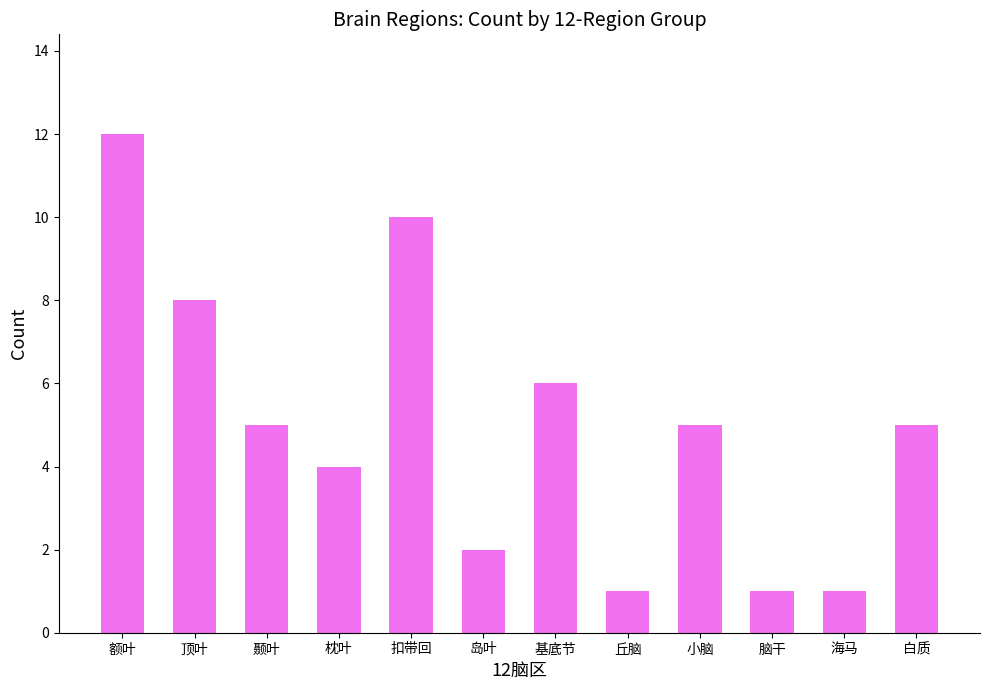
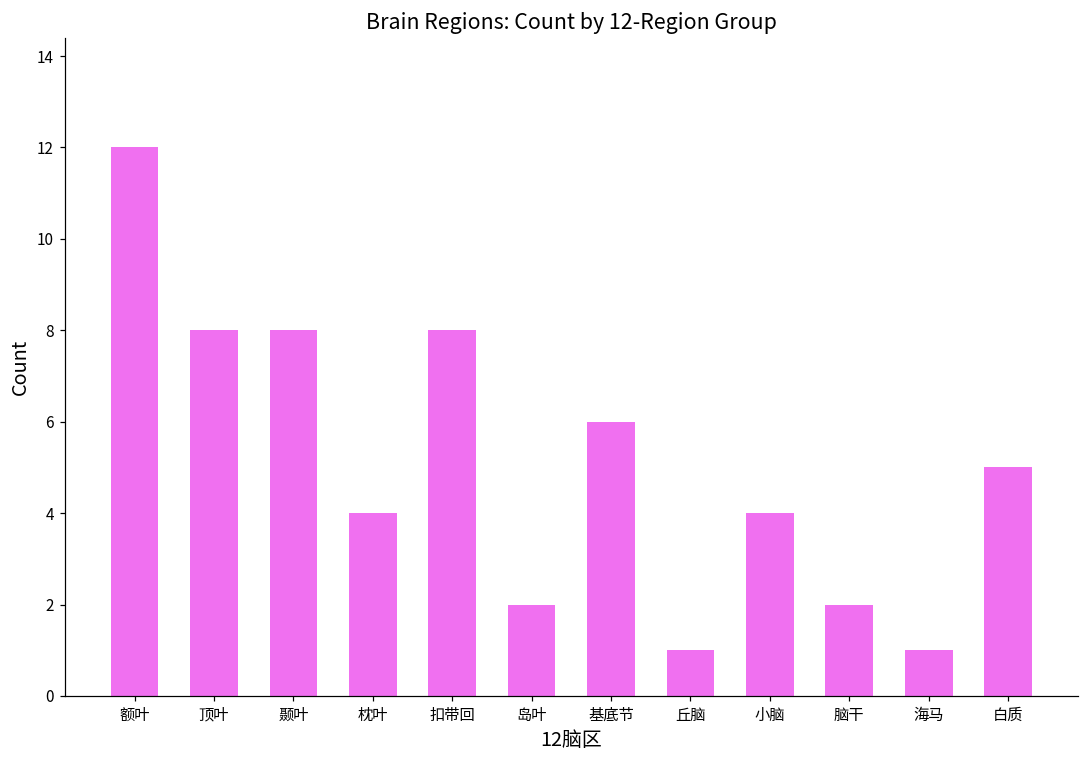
  {
    "额叶": 12,
    "顶叶": 8,
-   "颞叶": 5,
+   "颞叶": 8,
    "枕叶": 4,
-   "扣带回": 10,
+   "扣带回": 8,
    "岛叶": 2,
    "基底节": 6,
    "丘脑": 1,
-   "小脑": 5,
-   "脑干": 1,
+   "小脑": 4,
+   "脑干": 2,
    "海马": 1,
    "白质": 5
  }
